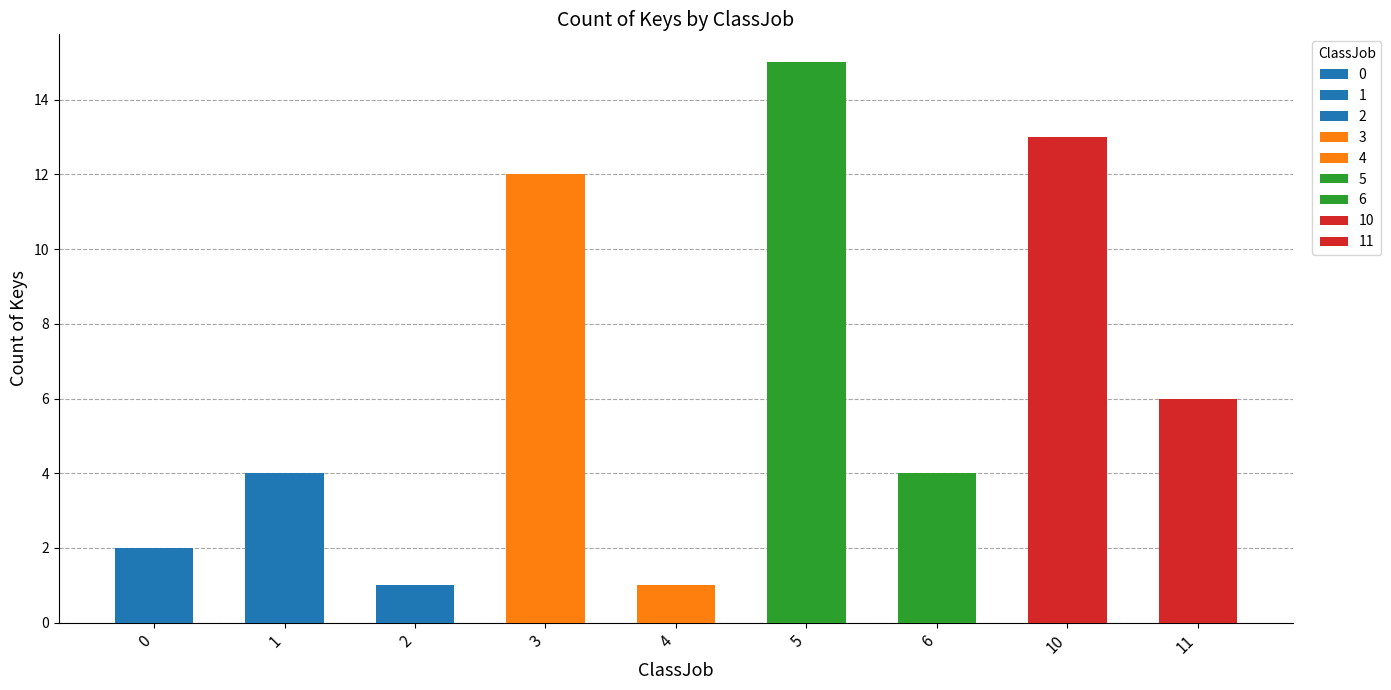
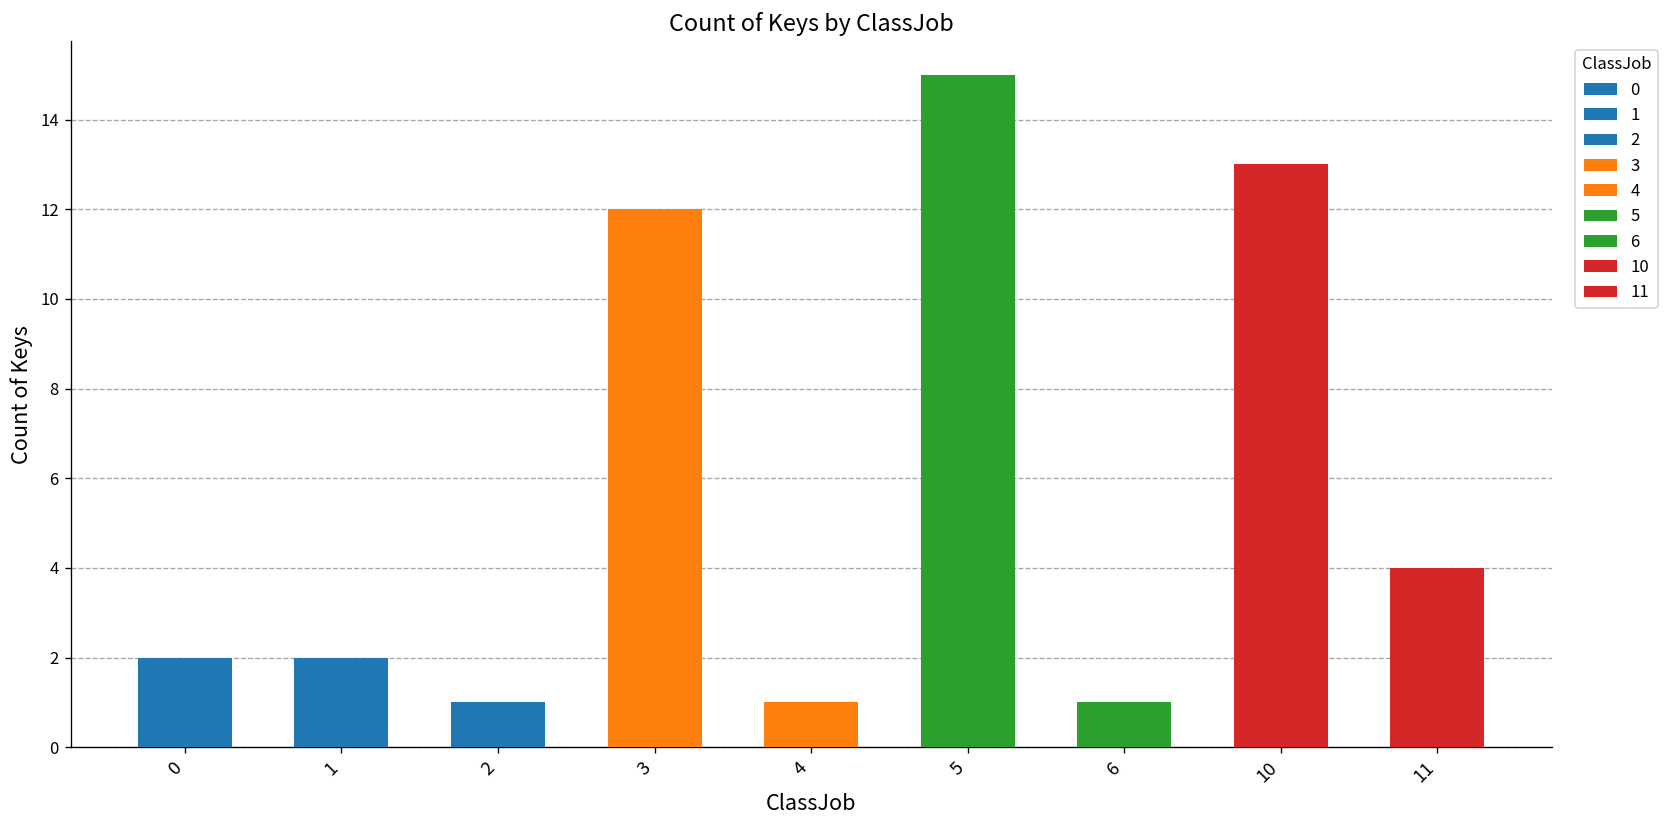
  {
    "0": 2,
-   "1": 4,
+   "1": 2,
    "2": 1,
    "3": 12,
    "4": 1,
    "5": 15,
-   "6": 4,
+   "6": 1,
    "10": 13,
-   "11": 6
+   "11": 4
  }
